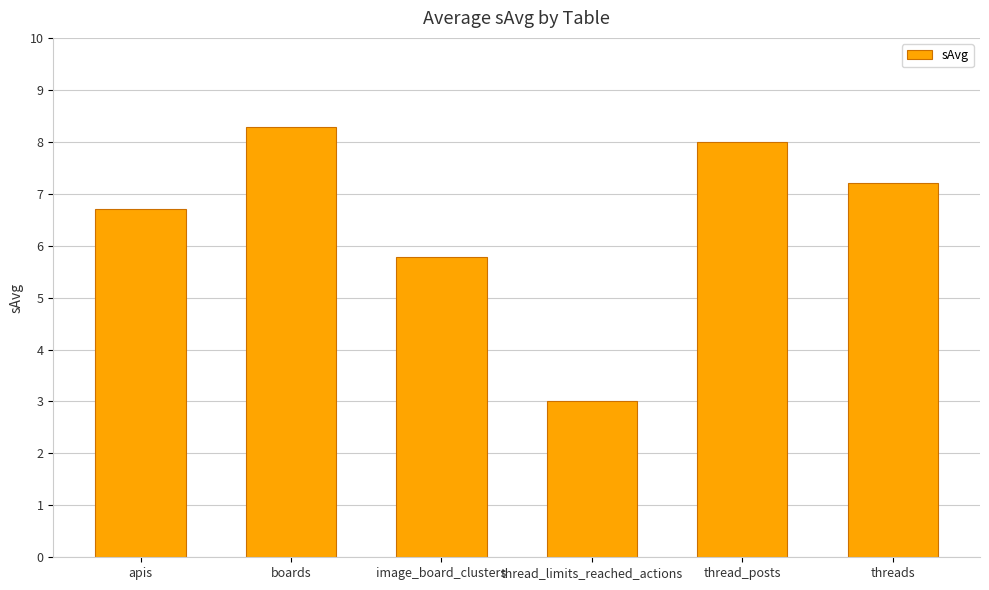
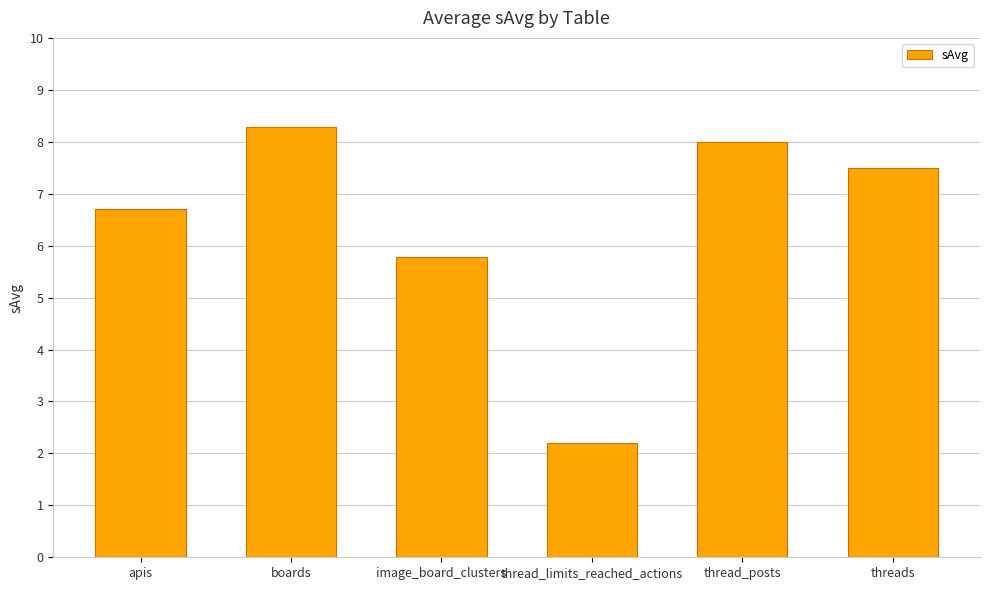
  {
    "apis": 6.7,
    "boards": 8.3,
    "image_board_clusters": 5.8,
-   "thread_limits_reached_actions": 3.0,
+   "thread_limits_reached_actions": 2.2,
    "thread_posts": 8.0,
-   "threads": 7.2
+   "threads": 7.5
  }
